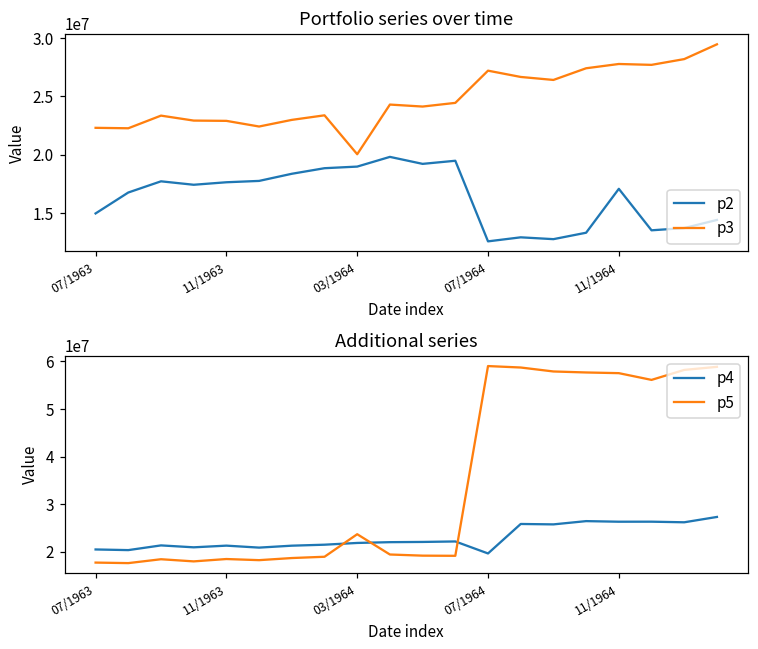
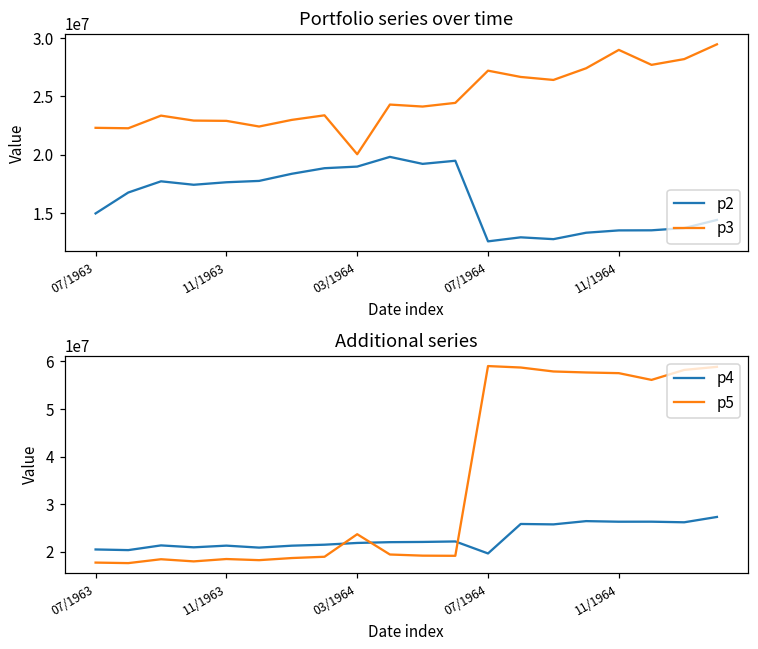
  {
    "Portfolio series over time": {
      "p2": {
        "07/1963": 15000000,
        "11/1963": 17700000,
        "03/1964": 19000000,
        "07/1964": 12600000,
-       "11/1964": 17100000
+       "11/1964": 13500000
      },
      "p3": {
        "07/1963": 22300000,
        "11/1963": 22900000,
        "03/1964": 20100000,
        "07/1964": 27200000,
-       "11/1964": 27800000
+       "11/1964": 29000000
      }
    },
    "Additional series": {
      "p4": {
        "07/1963": 20000000,
        "11/1963": 21000000,
        "03/1964": 22000000,
        "07/1964": 20000000,
        "11/1964": 26000000
      },
      "p5": {
        "07/1963": 18000000,
        "11/1963": 18000000,
        "03/1964": 24000000,
        "07/1964": 59000000,
        "11/1964": 58000000
      }
    }
  }
